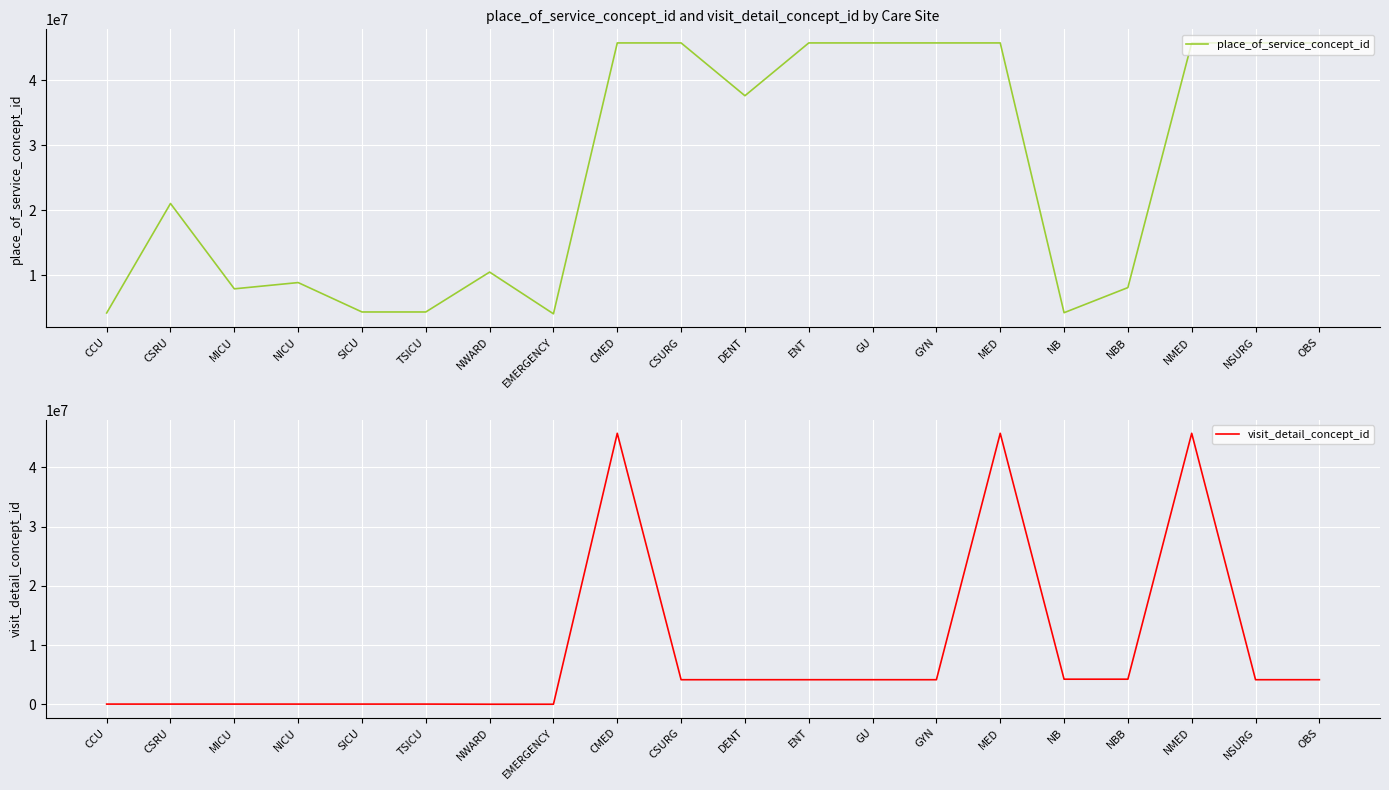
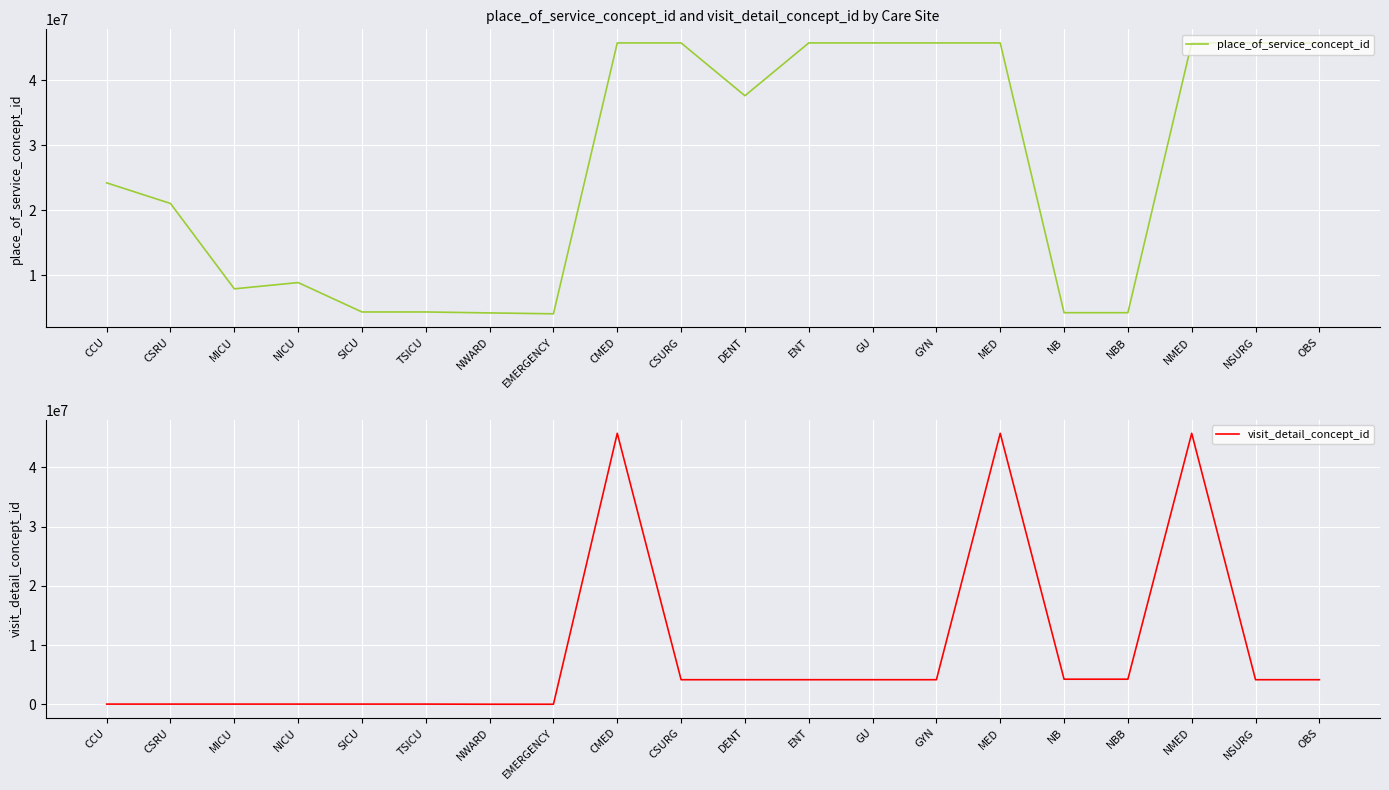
  {
    "place_of_service_concept_id and visit_detail_concept_id by Care Site": {
-     "CCU": 4000000,
+     "CCU": 24000000,
      "CSRU": 21000000,
      "MICU": 8000000,
      "NICU": 9000000,
      "SICU": 4000000,
      "TSICU": 4000000,
-     "NWARD": 10000000,
+     "NWARD": 4000000,
      "EMERGENCY": 4000000,
      "CMED": 46000000,
      "CSURG": 46000000,
      "DENT": 38000000,
      "ENT": 46000000,
      "GU": 46000000,
      "GYN": 46000000,
      "MED": 46000000,
      "NB": 4000000,
-     "NBB": 8000000
+     "NBB": 4000000
    }
  }
